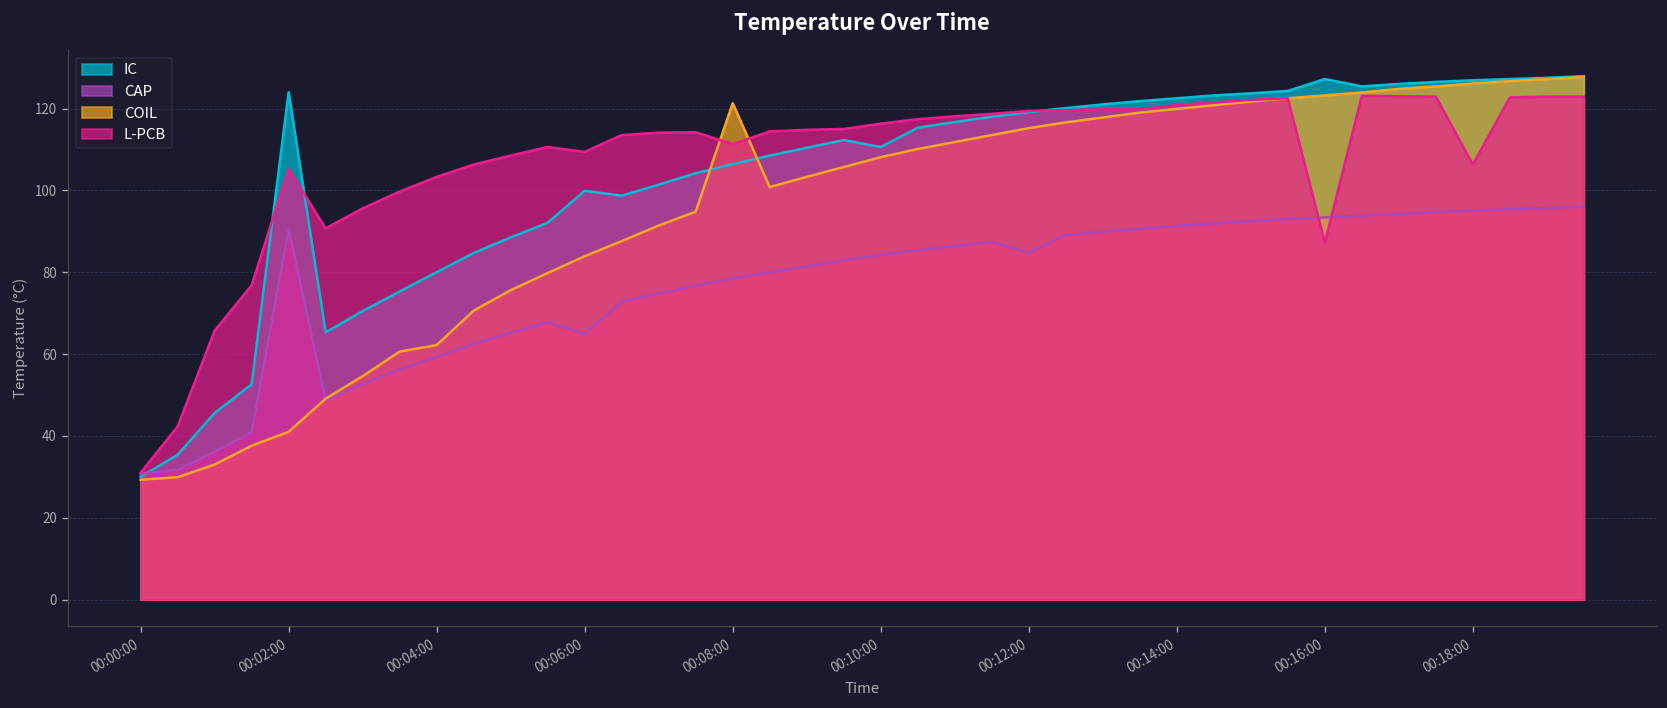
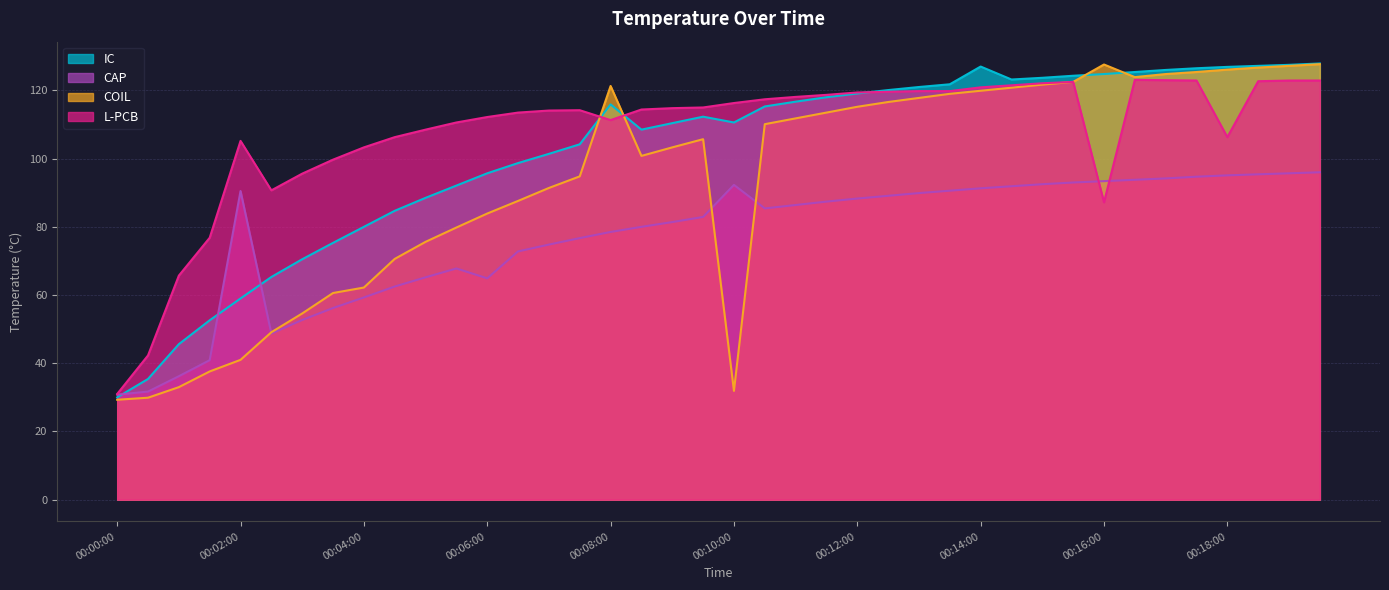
  {
    "IC": {
-     "00:02:00": 124,
+     "00:02:00": 59,
      "00:04:00": 80,
-     "00:06:00": 100,
-     "00:08:00": 106,
+     "00:06:00": 96,
+     "00:08:00": 116,
      "00:10:00": 111,
-     "00:14:00": 123,
-     "00:16:00": 127,
+     "00:14:00": 127,
+     "00:16:00": 125,
      "00:18:00": 127
    },
    "CAP": {
      "00:02:00": 91,
      "00:04:00": 59,
      "00:06:00": 65,
      "00:08:00": 79,
-     "00:10:00": 84,
-     "00:12:00": 85,
+     "00:10:00": 92,
+     "00:12:00": 88,
      "00:14:00": 91,
      "00:16:00": 93,
      "00:18:00": 95
    },
    "COIL": {
      "00:02:00": 41,
      "00:04:00": 62,
      "00:06:00": 84,
      "00:08:00": 121,
-     "00:10:00": 108,
+     "00:10:00": 32,
      "00:12:00": 115,
      "00:14:00": 120,
-     "00:16:00": 123,
+     "00:16:00": 128,
      "00:18:00": 126
    },
    "L-PCB": {
      "00:02:00": 105,
      "00:04:00": 103,
-     "00:06:00": 109,
+     "00:06:00": 112,
      "00:08:00": 111,
      "00:10:00": 116,
      "00:14:00": 121,
      "00:16:00": 87,
      "00:18:00": 106
    }
  }
